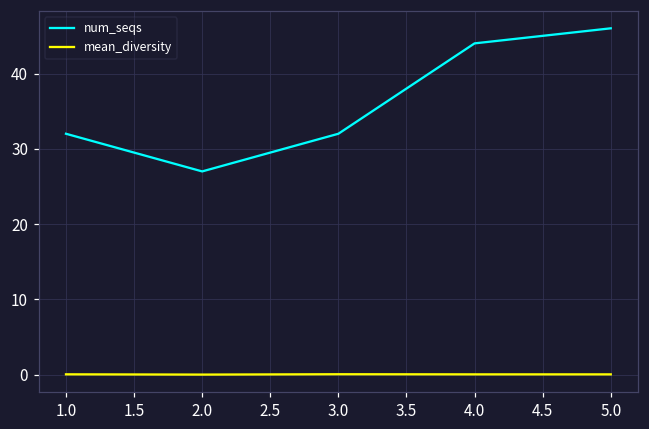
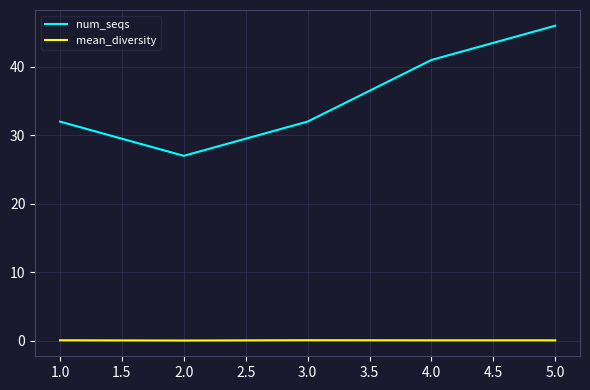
  {
    "num_seqs": {
      "1.0": 32,
      "2.0": 27,
      "3.0": 32,
-     "4.0": 44,
+     "4.0": 41,
      "5.0": 46
    },
    "mean_diversity": {
      "1.0": 0,
      "2.0": 0,
      "3.0": 0,
      "4.0": 0,
      "5.0": 0
    }
  }
